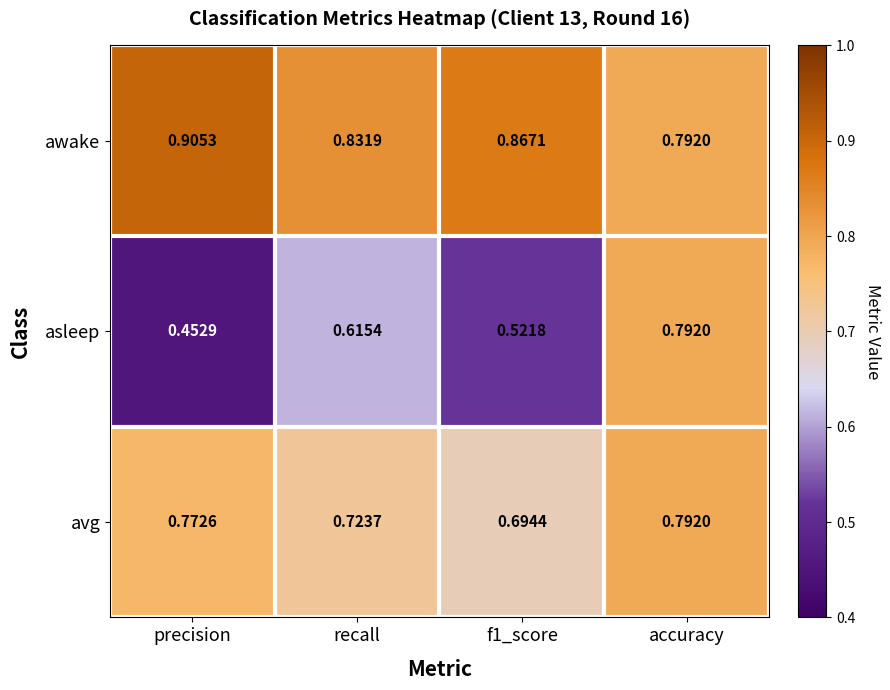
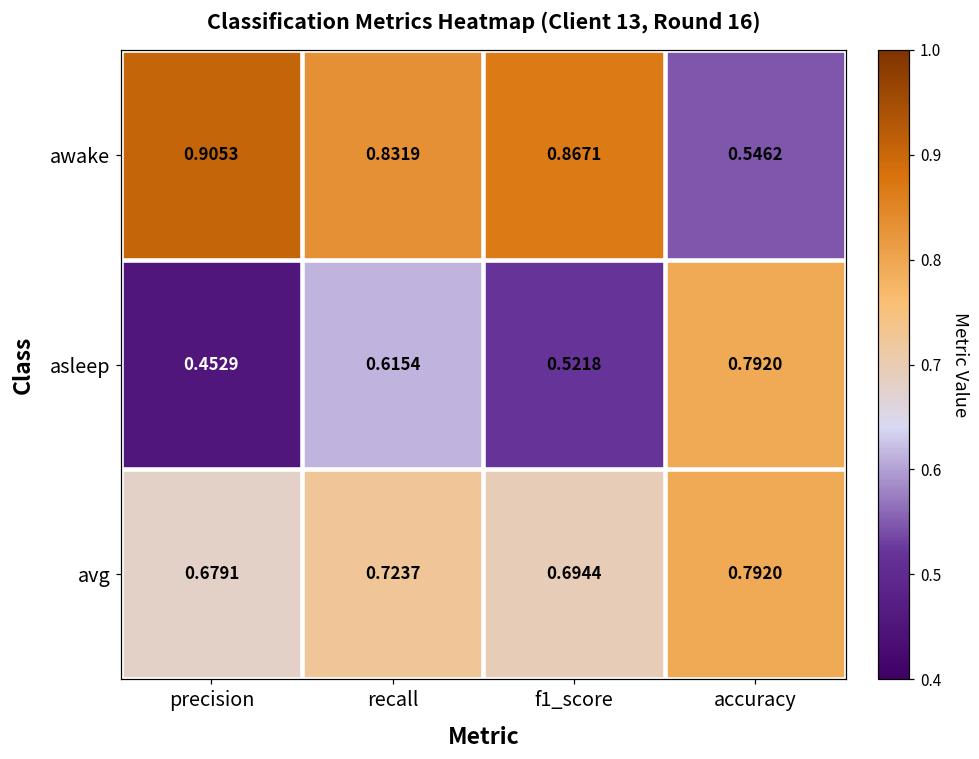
  {
    "awake": {
      "precision": 0.9053,
      "recall": 0.8319,
      "f1_score": 0.8671,
-     "accuracy": 0.7920
+     "accuracy": 0.5462
    },
    "asleep": {
      "precision": 0.4529,
      "recall": 0.6154,
      "f1_score": 0.5218,
      "accuracy": 0.7920
    },
    "avg": {
-     "precision": 0.7726,
+     "precision": 0.6791,
      "recall": 0.7237,
      "f1_score": 0.6944,
      "accuracy": 0.7920
    }
  }
